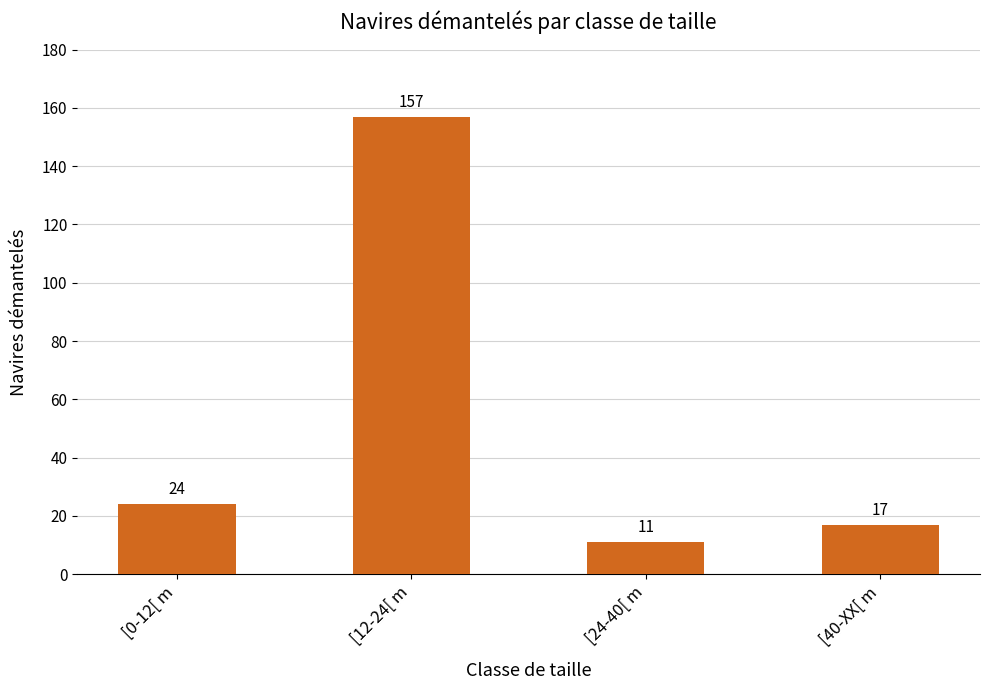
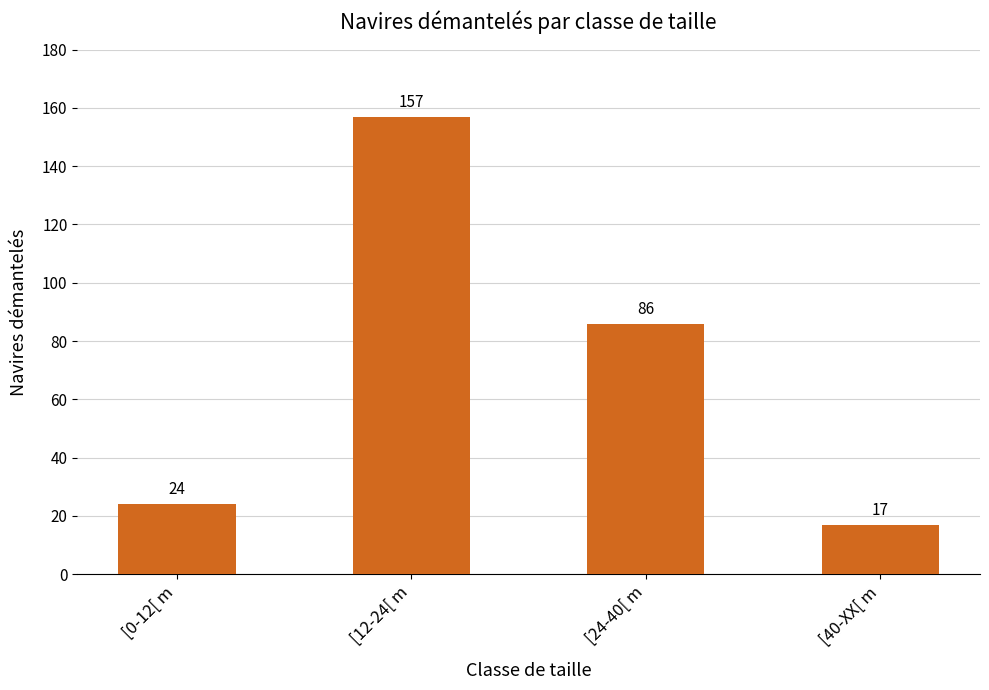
  {
    "[0-12[ m": 24,
    "[12-24[ m": 157,
-   "[24-40[ m": 11,
+   "[24-40[ m": 86,
    "[40-XX[ m": 17
  }
